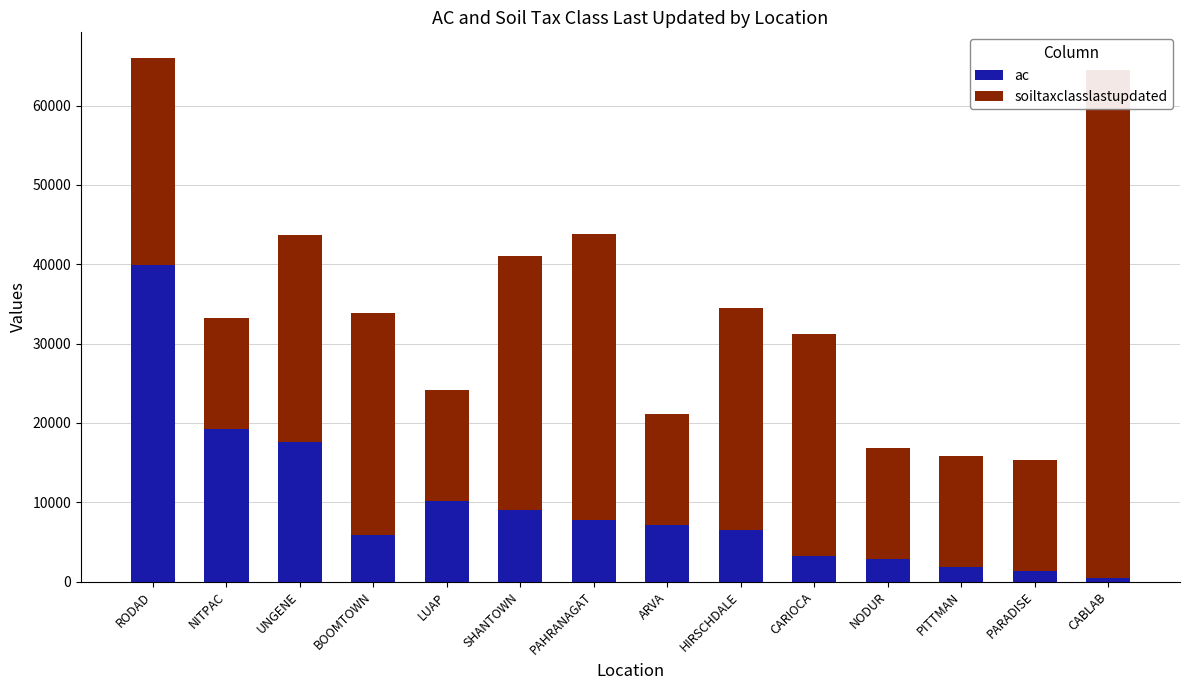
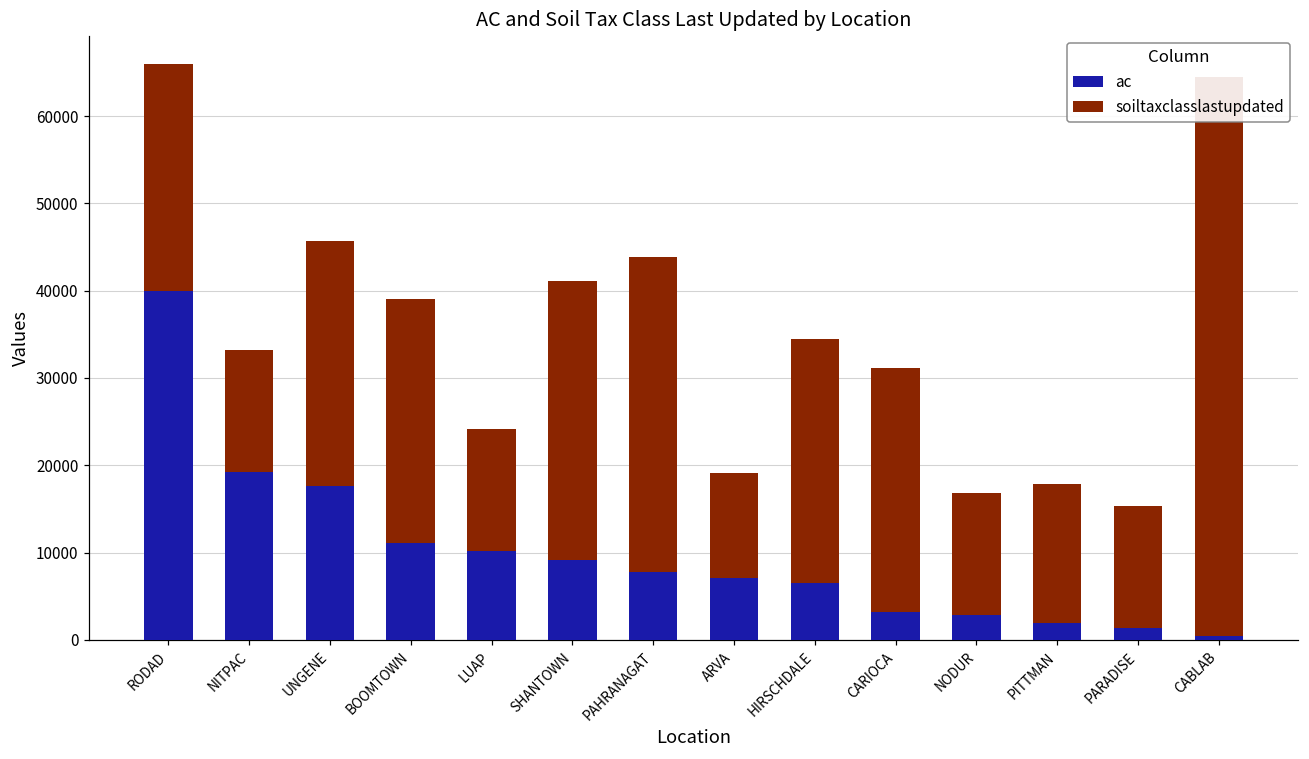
  {
    "ac": {
      "RODAD": 40000,
      "NITPAC": 19000,
      "UNGENE": 18000,
-     "BOOMTOWN": 6000,
+     "BOOMTOWN": 11000,
      "LUAP": 10000,
      "SHANTOWN": 9000,
      "PAHRANAGAT": 8000,
      "ARVA": 7000,
      "HIRSCHDALE": 6000,
      "CARIOCA": 3000,
      "NODUR": 3000,
      "PITTMAN": 2000,
      "PARADISE": 1000,
      "CABLAB": 0
    },
    "soiltaxclasslastupdated": {
      "RODAD": 26000,
      "NITPAC": 14000,
-     "UNGENE": 26000,
+     "UNGENE": 28000,
      "BOOMTOWN": 28000,
      "LUAP": 14000,
      "SHANTOWN": 32000,
      "PAHRANAGAT": 36000,
-     "ARVA": 14000,
+     "ARVA": 12000,
      "HIRSCHDALE": 28000,
      "CARIOCA": 28000,
      "NODUR": 14000,
-     "PITTMAN": 14000,
+     "PITTMAN": 16000,
      "PARADISE": 14000
    }
  }
